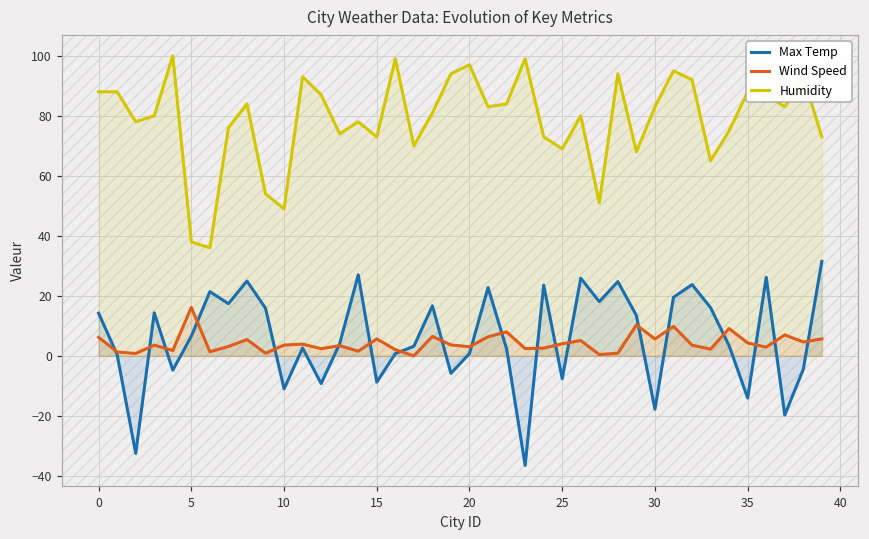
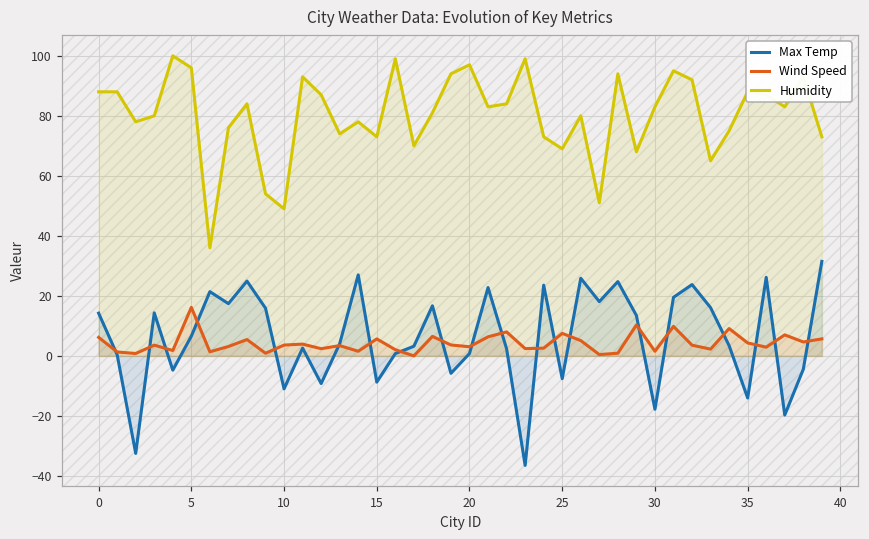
  {
    "Wind Speed": {
      "0": 6,
      "5": 16,
      "10": 4,
      "15": 6,
      "20": 3,
-     "25": 4,
-     "30": 6,
+     "25": 8,
+     "30": 2,
      "35": 4
    },
    "Humidity": {
      "0": 88,
-     "5": 38,
+     "5": 96,
      "10": 49,
      "15": 73,
      "20": 97,
      "25": 69,
      "30": 83
    }
  }
